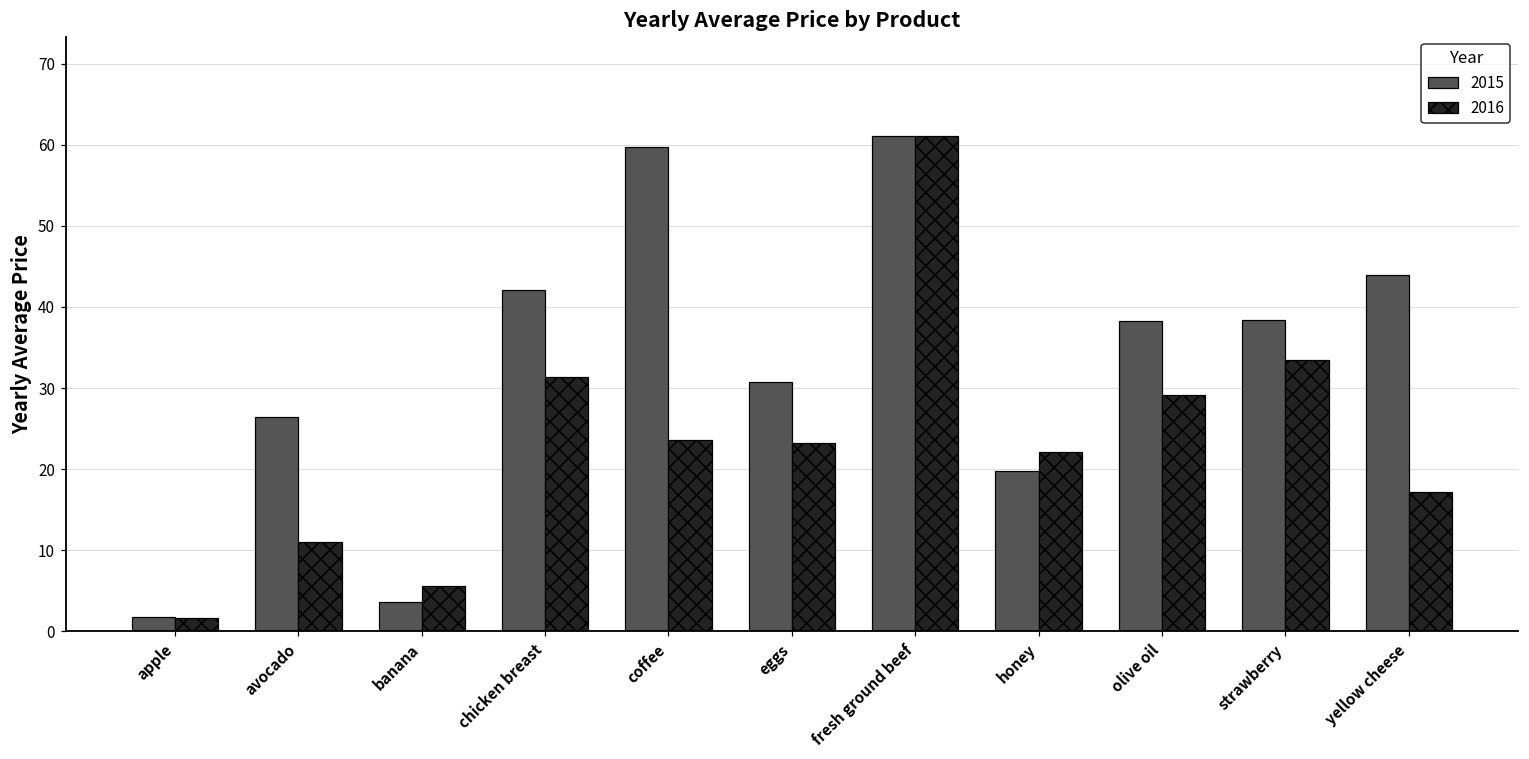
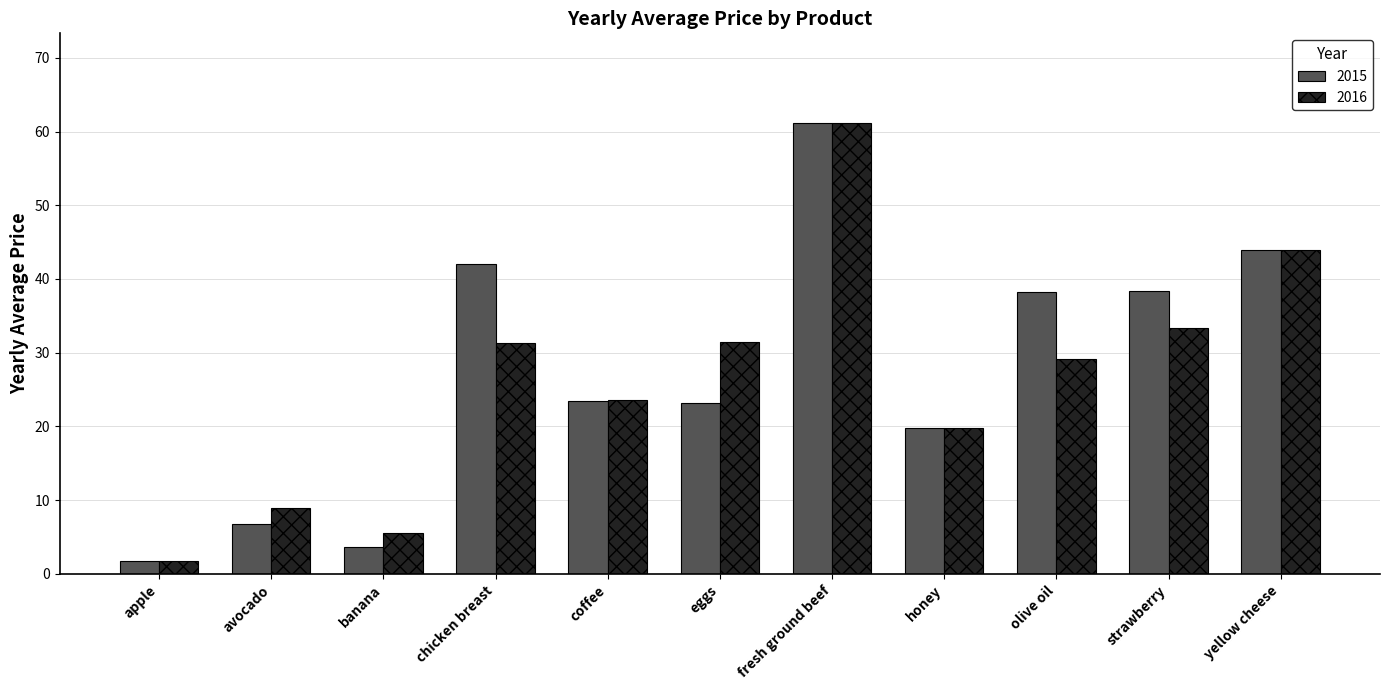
  {
    "2015": {
      "apple": 2,
-     "avocado": 26,
+     "avocado": 7,
      "banana": 4,
      "chicken breast": 42,
-     "coffee": 60,
-     "eggs": 31,
+     "coffee": 23,
+     "eggs": 23,
      "fresh ground beef": 61,
      "honey": 20,
      "olive oil": 38,
      "strawberry": 38,
      "yellow cheese": 44
    },
    "2016": {
      "apple": 2,
-     "avocado": 11,
+     "avocado": 9,
      "banana": 6,
      "chicken breast": 31,
      "coffee": 24,
-     "eggs": 23,
+     "eggs": 31,
      "fresh ground beef": 61,
-     "honey": 22,
+     "honey": 20,
      "olive oil": 29,
      "strawberry": 33,
-     "yellow cheese": 17
+     "yellow cheese": 44
    }
  }
